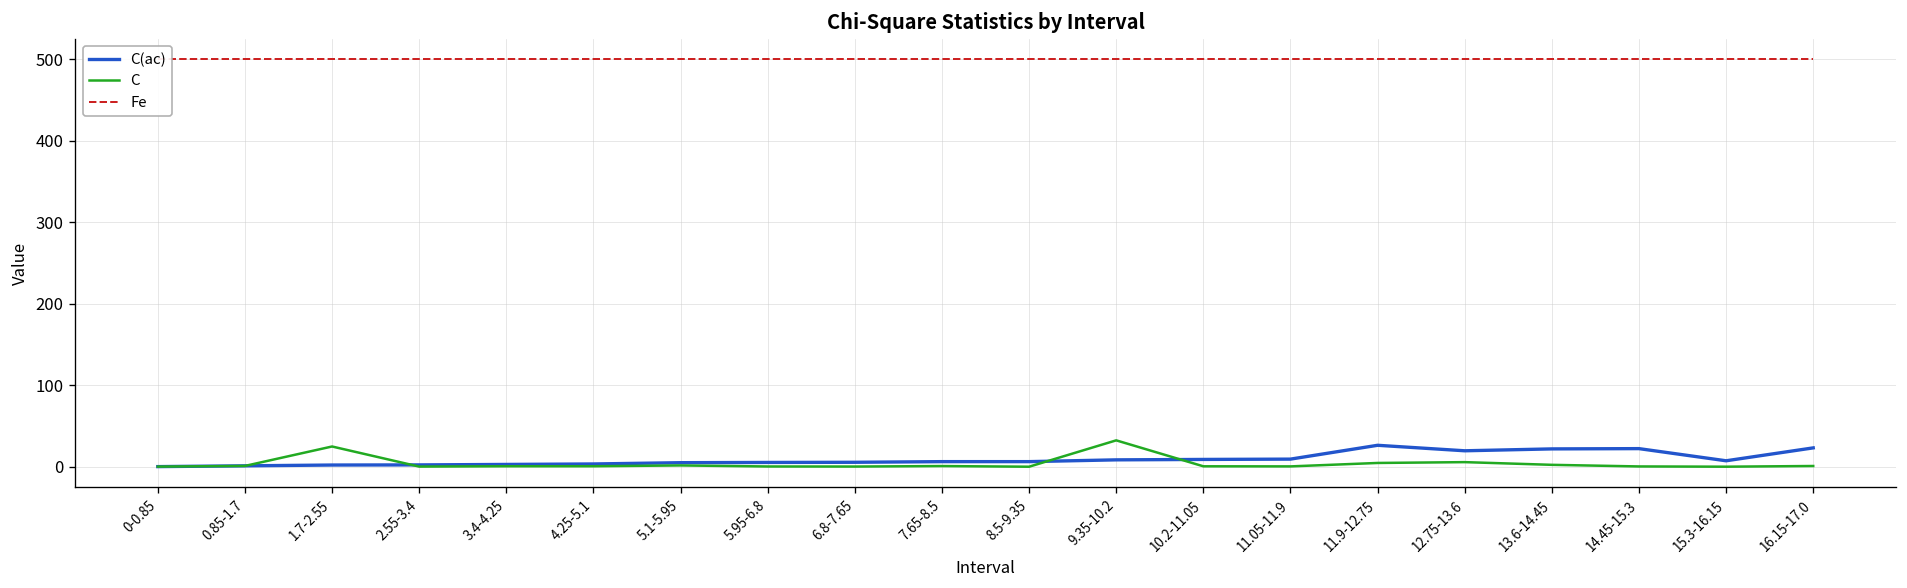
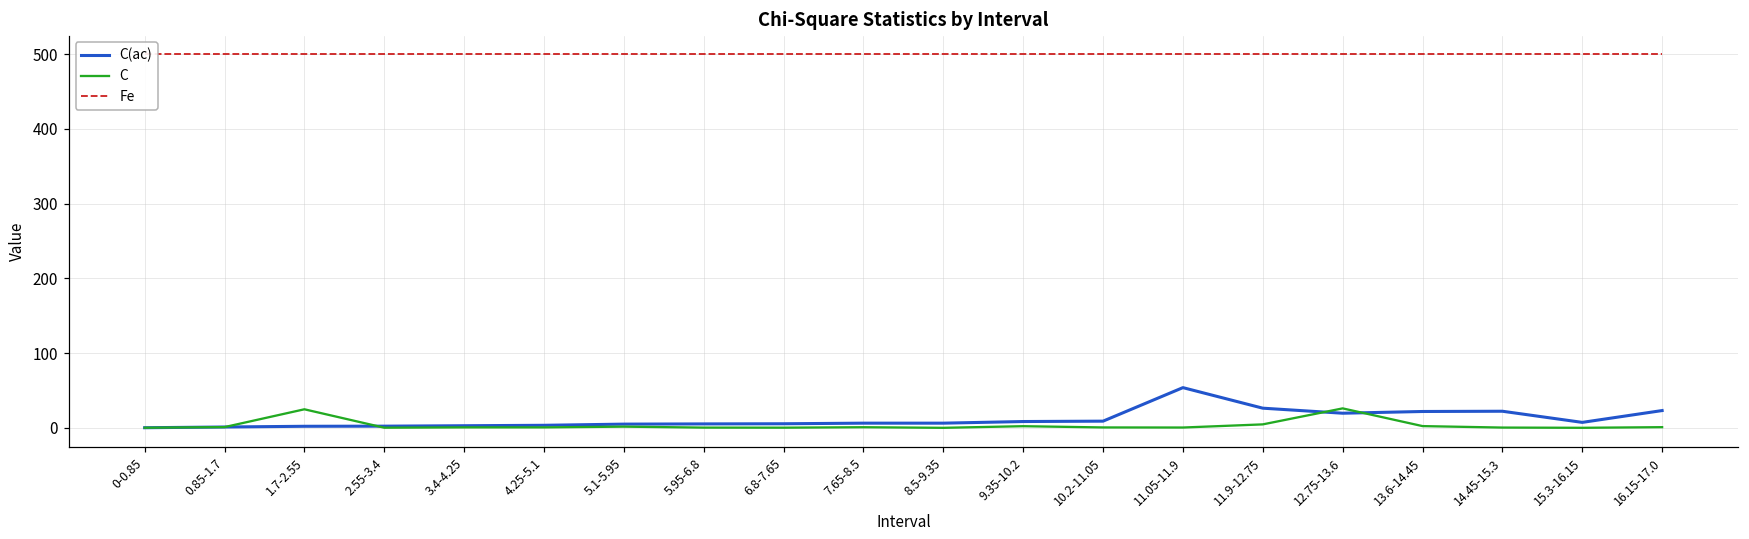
  {
    "C(ac)": {
      "1.7-2.55": 0,
      "5.95-6.8": 10,
      "6.8-7.65": 10,
      "7.65-8.5": 10,
      "8.5-9.35": 10,
      "9.35-10.2": 10,
      "10.2-11.05": 10,
-     "11.05-11.9": 10,
+     "11.05-11.9": 50,
      "11.9-12.75": 30,
      "12.75-13.6": 20,
      "13.6-14.45": 20,
      "14.45-15.3": 20,
      "15.3-16.15": 10,
      "16.15-17.0": 20
    },
    "C": {
      "1.7-2.55": 20,
      "5.95-6.8": 0,
      "6.8-7.65": 0,
      "7.65-8.5": 0,
      "8.5-9.35": 0,
-     "9.35-10.2": 30,
+     "9.35-10.2": 0,
      "10.2-11.05": 0,
      "11.05-11.9": 0,
      "11.9-12.75": 0,
-     "12.75-13.6": 10,
+     "12.75-13.6": 30,
      "13.6-14.45": 0,
      "14.45-15.3": 0,
      "15.3-16.15": 0,
      "16.15-17.0": 0
    },
    "Fe": {
      "0.85-1.7": 500,
      "1.7-2.55": 500,
      "2.55-3.4": 500,
      "3.4-4.25": 500,
      "4.25-5.1": 500,
      "5.1-5.95": 500,
      "5.95-6.8": 500,
      "6.8-7.65": 500,
      "7.65-8.5": 500,
      "8.5-9.35": 500,
      "9.35-10.2": 500,
      "10.2-11.05": 500,
      "11.05-11.9": 500,
      "11.9-12.75": 500,
      "12.75-13.6": 500,
      "13.6-14.45": 500,
      "14.45-15.3": 500,
      "15.3-16.15": 500,
      "16.15-17.0": 500
    }
  }
